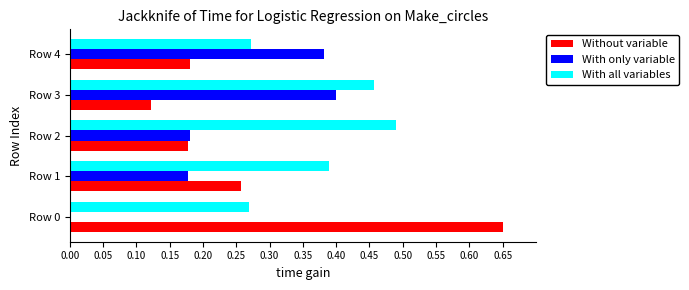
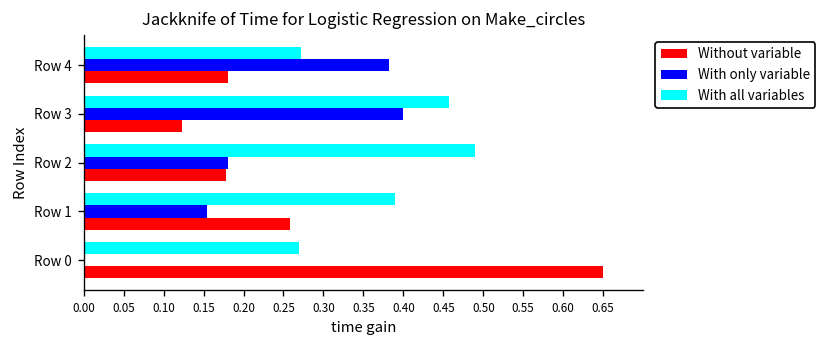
  {
    "Without variable": {
      "Row 4": 0.18,
      "Row 3": 0.12,
      "Row 2": 0.18,
      "Row 1": 0.26,
      "Row 0": 0.65
    },
    "With only variable": {
      "Row 4": 0.38,
      "Row 3": 0.40,
      "Row 2": 0.18,
-     "Row 1": 0.18,
+     "Row 1": 0.15,
      "Row 0": 0.00
    },
    "With all variables": {
      "Row 4": 0.27,
      "Row 3": 0.46,
      "Row 2": 0.49,
      "Row 1": 0.39,
      "Row 0": 0.27
    }
  }
